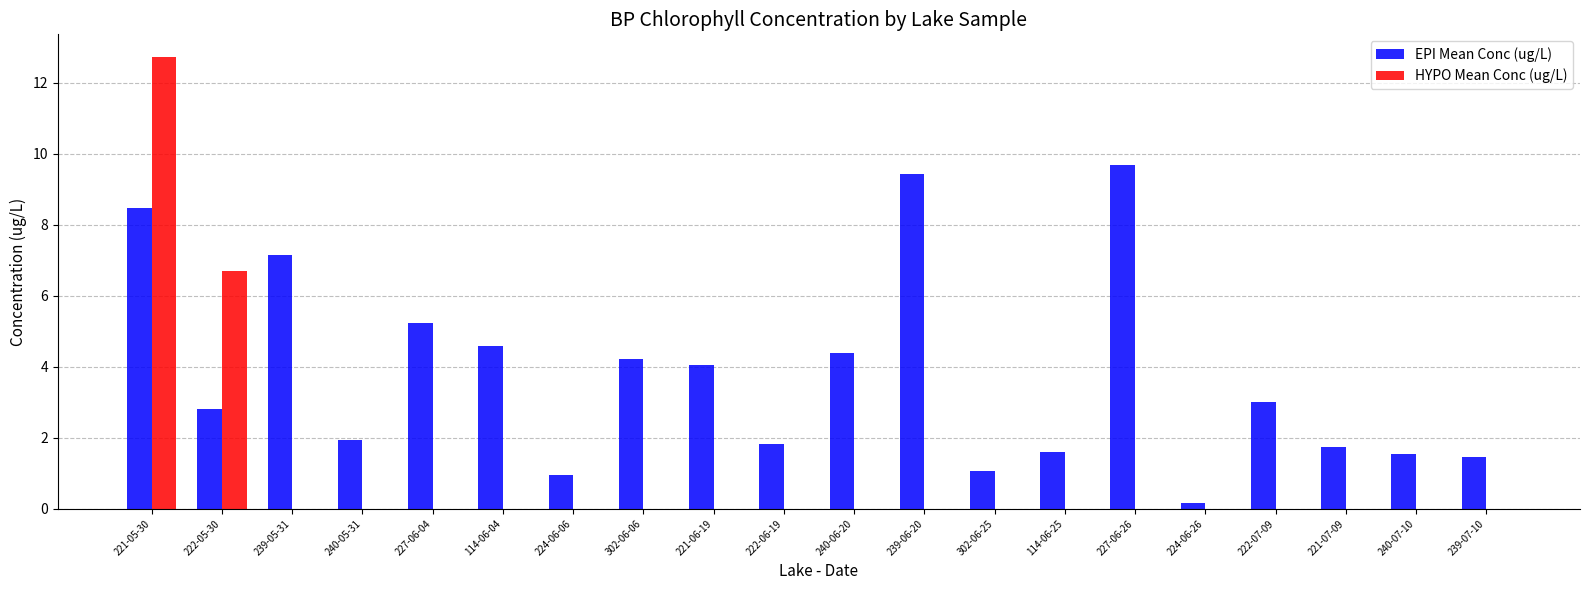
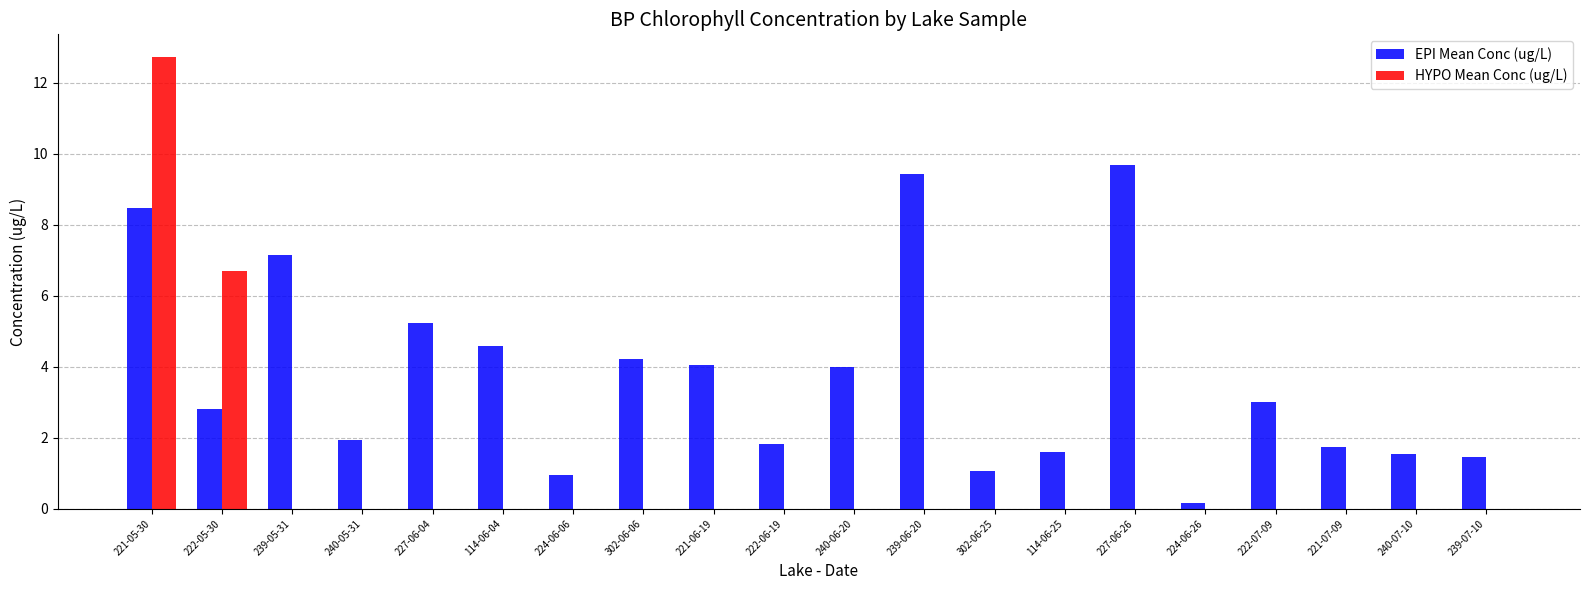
  {
    "EPI Mean Conc (ug/L)": {
      "221-05-30": 8.5,
      "222-05-30": 2.8,
      "239-05-31": 7.1,
      "240-05-31": 1.9,
      "227-06-04": 5.2,
      "114-06-04": 4.6,
      "224-06-06": 0.9,
      "302-06-06": 4.2,
      "221-06-19": 4.0,
      "222-06-19": 1.8,
-     "240-06-20": 4.4,
+     "240-06-20": 4.0,
      "239-06-20": 9.4,
      "302-06-25": 1.0,
      "114-06-25": 1.6,
      "227-06-26": 9.7,
      "224-06-26": 0.2,
      "222-07-09": 3.0,
      "221-07-09": 1.7,
      "240-07-10": 1.5,
      "239-07-10": 1.5
    },
    "HYPO Mean Conc (ug/L)": {
      "221-05-30": 12.7,
      "222-05-30": 6.7,
      "239-05-31": 0.0,
      "240-05-31": 0.0,
      "227-06-04": 0.0,
      "114-06-04": 0.0,
      "224-06-06": 0.0,
      "302-06-06": 0.0,
      "221-06-19": 0.0,
      "222-06-19": 0.0,
      "240-06-20": 0.0,
      "239-06-20": 0.0,
      "302-06-25": 0.0,
      "114-06-25": 0.0,
      "227-06-26": 0.0,
      "224-06-26": 0.0,
      "222-07-09": 0.0,
      "221-07-09": 0.0,
      "240-07-10": 0.0,
      "239-07-10": 0.0
    }
  }
